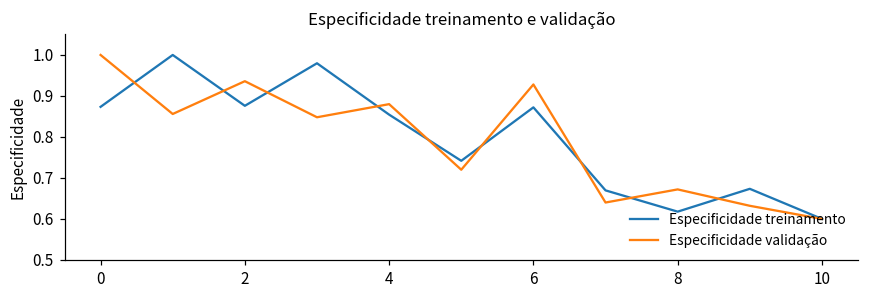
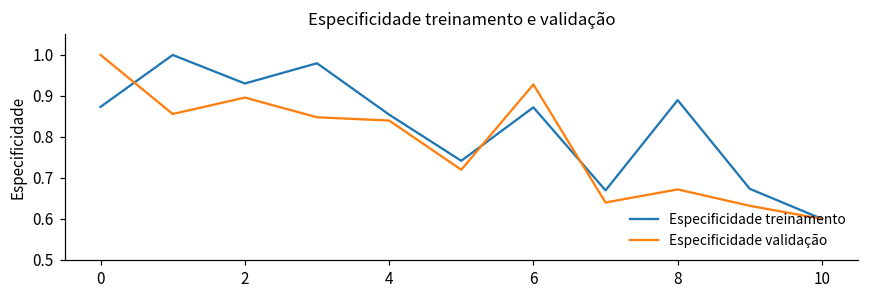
  {
    "Especificidade treinamento": {
      "0": 0.87,
-     "2": 0.88,
+     "2": 0.93,
      "4": 0.85,
      "6": 0.87,
-     "8": 0.62
+     "8": 0.89
    },
    "Especificidade validação": {
      "0": 1.00,
-     "2": 0.94,
-     "4": 0.88,
+     "2": 0.90,
+     "4": 0.84,
      "6": 0.93,
      "8": 0.67
    }
  }
